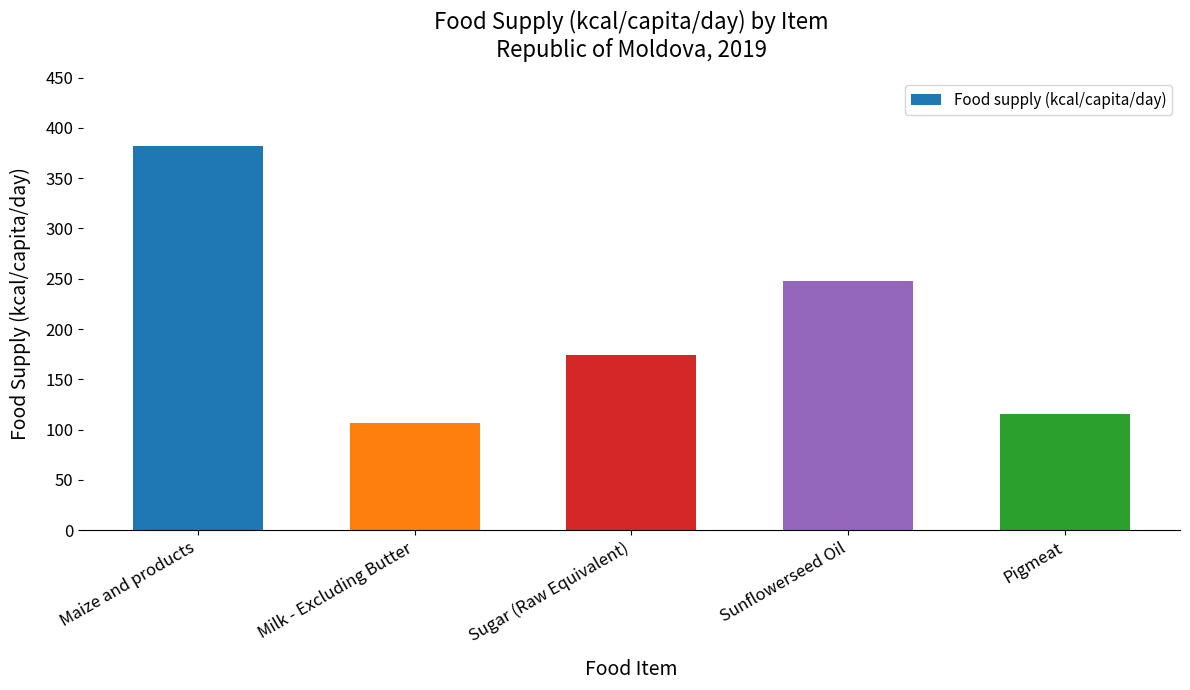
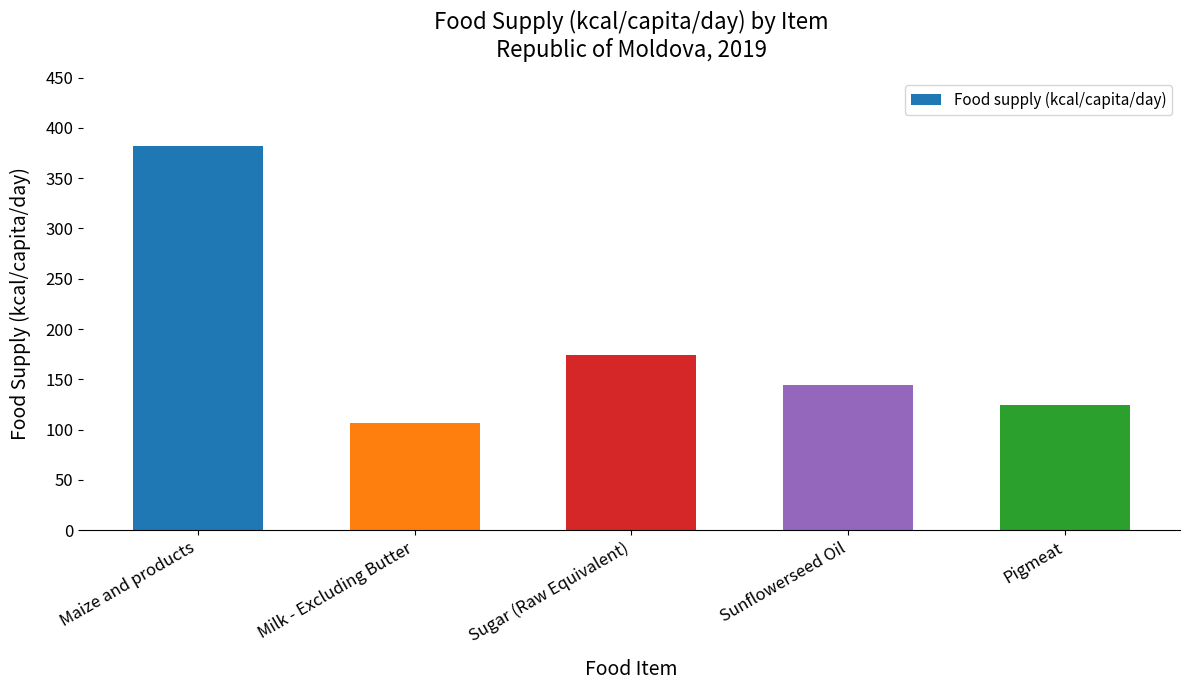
  {
    "Maize and products": 382,
    "Milk - Excluding Butter": 106,
    "Sugar (Raw Equivalent)": 174,
-   "Sunflowerseed Oil": 248,
-   "Pigmeat": 115
+   "Sunflowerseed Oil": 144,
+   "Pigmeat": 124
  }
